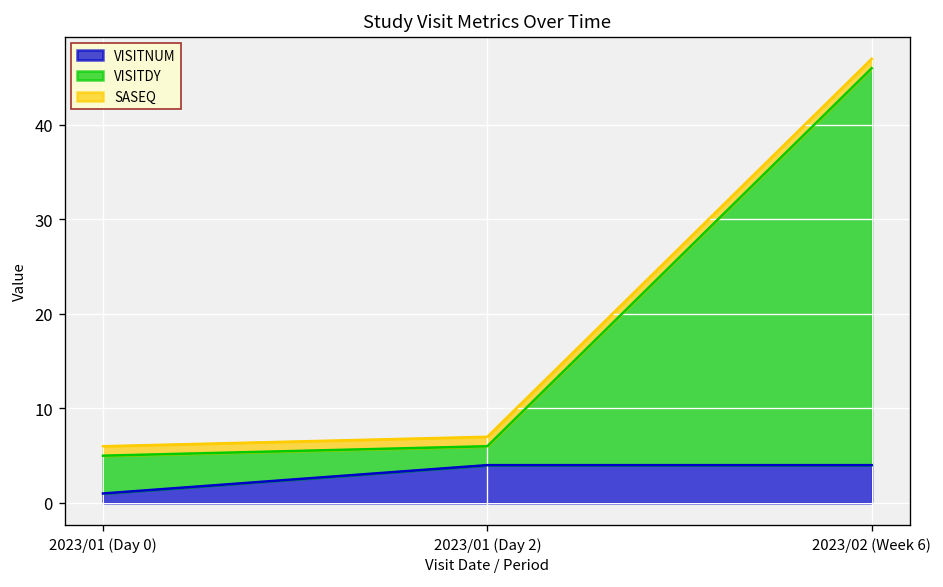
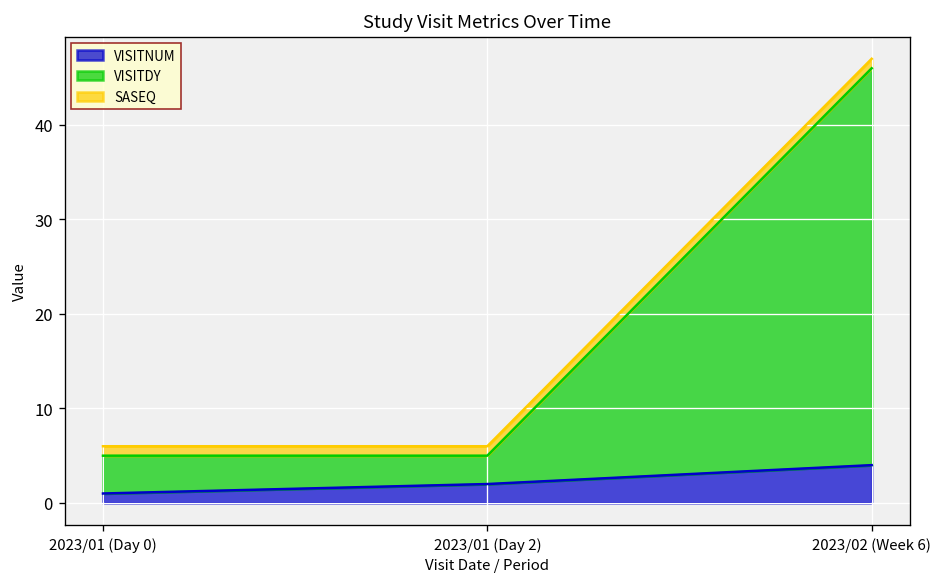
  {
    "VISITNUM": {
      "2023/01 (Day 0)": 1,
-     "2023/01 (Day 2)": 4,
+     "2023/01 (Day 2)": 2,
      "2023/02 (Week 6)": 4
    },
    "VISITDY": {
      "2023/01 (Day 0)": 4,
-     "2023/01 (Day 2)": 2,
+     "2023/01 (Day 2)": 3,
      "2023/02 (Week 6)": 42
    },
    "SASEQ": {
      "2023/01 (Day 0)": 1,
      "2023/01 (Day 2)": 1,
      "2023/02 (Week 6)": 1
    }
  }
